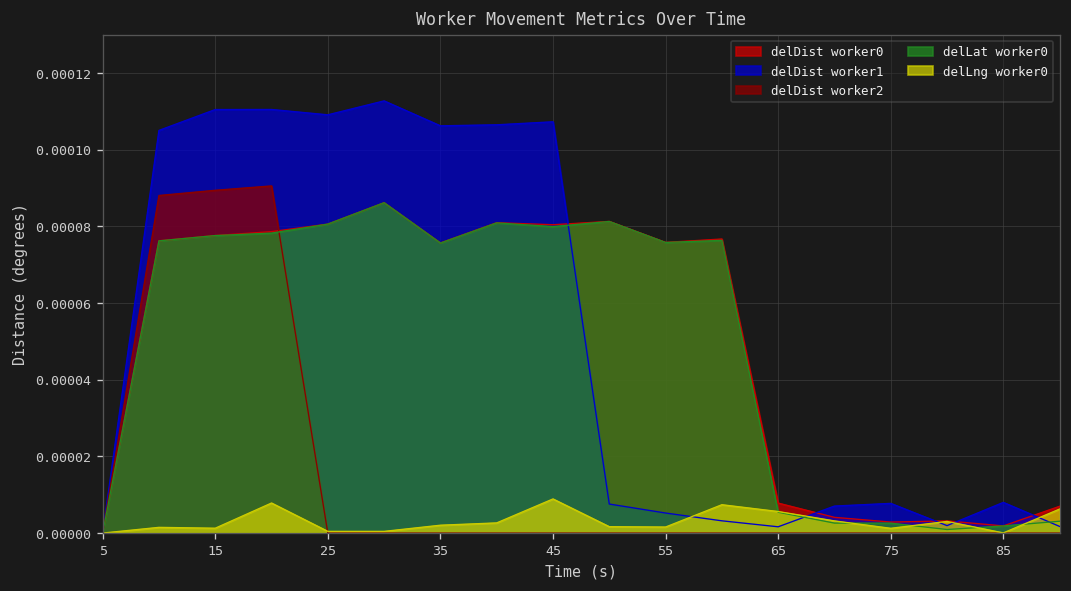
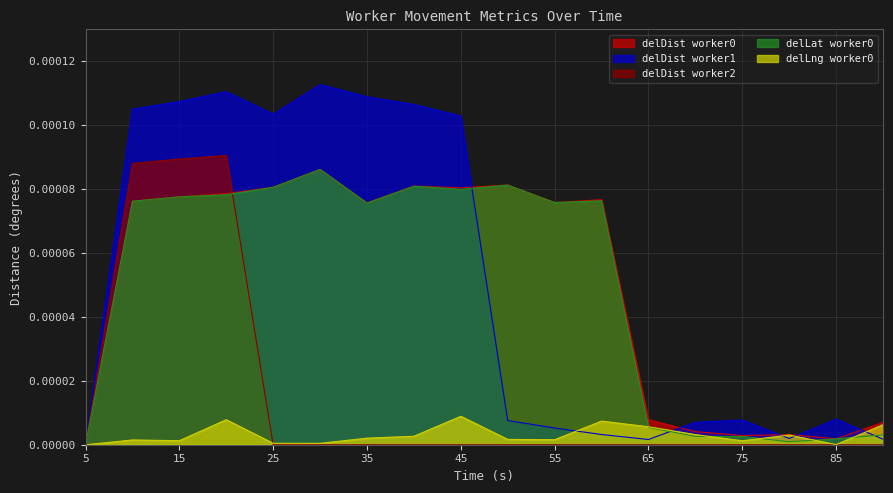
  {
    "delDist worker0": {
      "65": 0.000008
    },
    "delDist worker1": {
-     "15": 0.000110,
-     "25": 0.000109,
-     "35": 0.000106,
-     "45": 0.000107,
+     "15": 0.000107,
+     "25": 0.000103,
+     "35": 0.000109,
+     "45": 0.000103,
      "55": 0.000005,
      "65": 0.000002,
      "75": 0.000008,
      "85": 0.000008
    },
    "delDist worker2": {
      "15": 0.000089,
      "35": 0.000000,
      "45": 0.000000,
      "55": 0.000000,
      "65": 0.000000,
      "75": 0.000000
    },
    "delLng worker0": {
      "15": 0.000001,
      "35": 0.000002,
      "45": 0.000009,
      "55": 0.000002,
      "75": 0.000001
    }
  }
